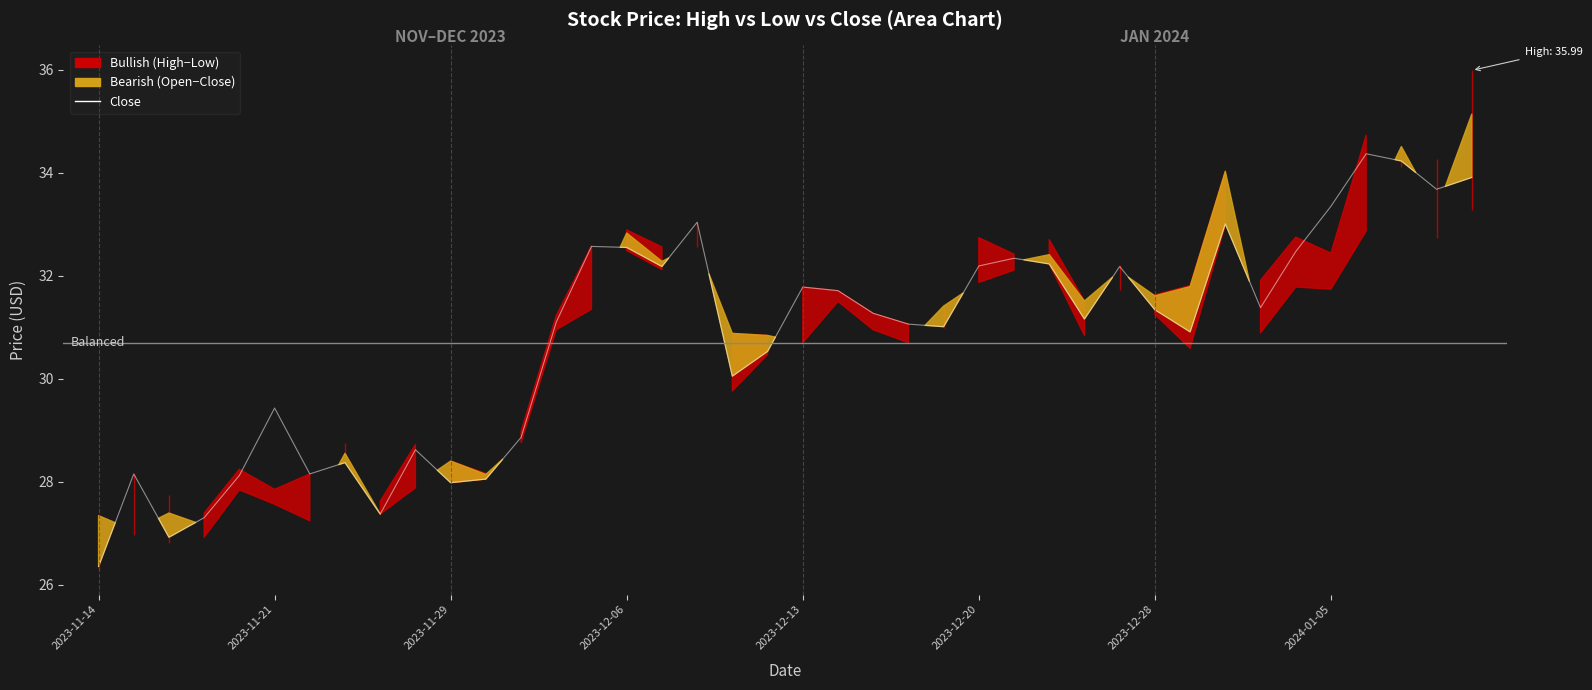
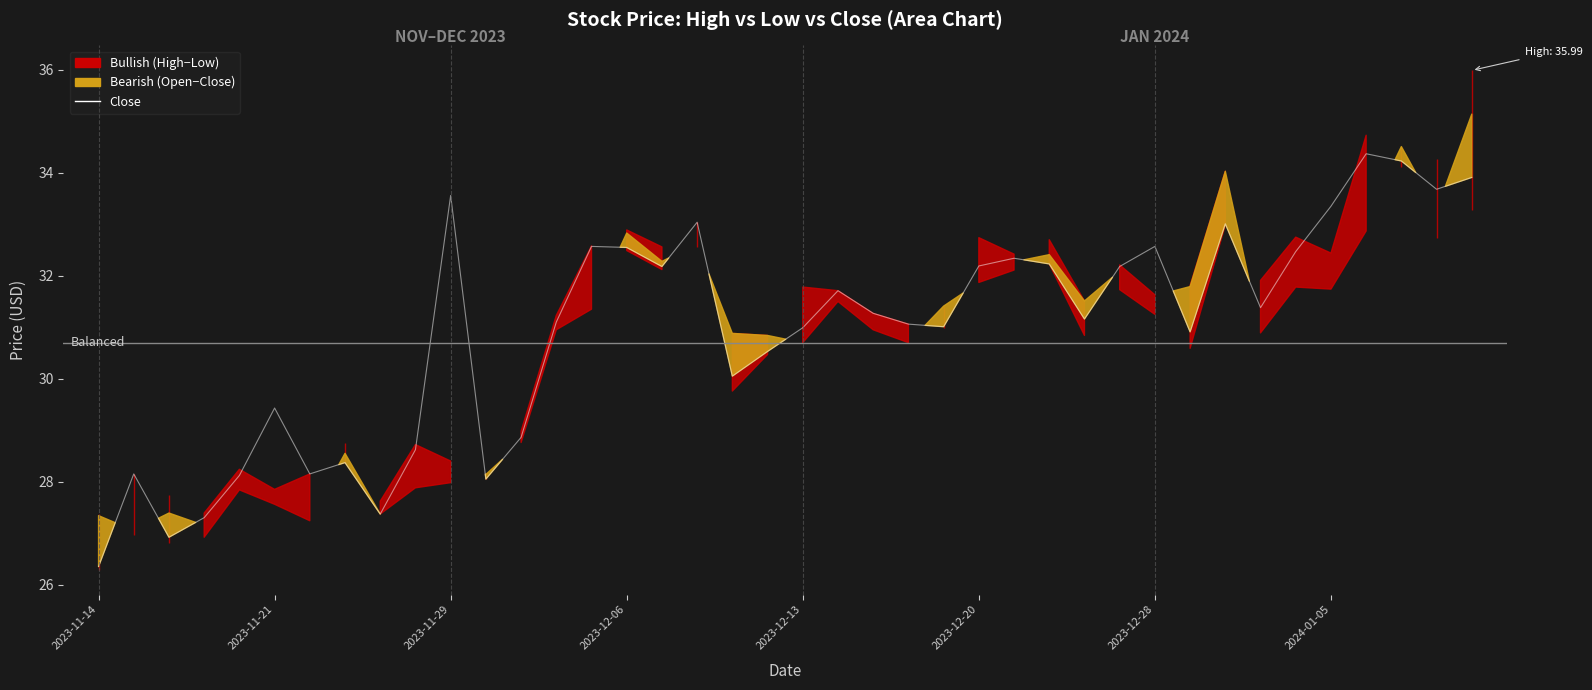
  {
    "2023-11-14": 26.4,
    "2023-11-21": 29.4,
-   "2023-11-29": 28.0,
+   "2023-11-29": 33.6,
    "2023-12-06": 32.6,
-   "2023-12-13": 31.8,
+   "2023-12-13": 31.0,
    "2023-12-20": 32.2,
-   "2023-12-28": 31.3,
+   "2023-12-28": 32.6,
    "2024-01-05": 33.4
  }
